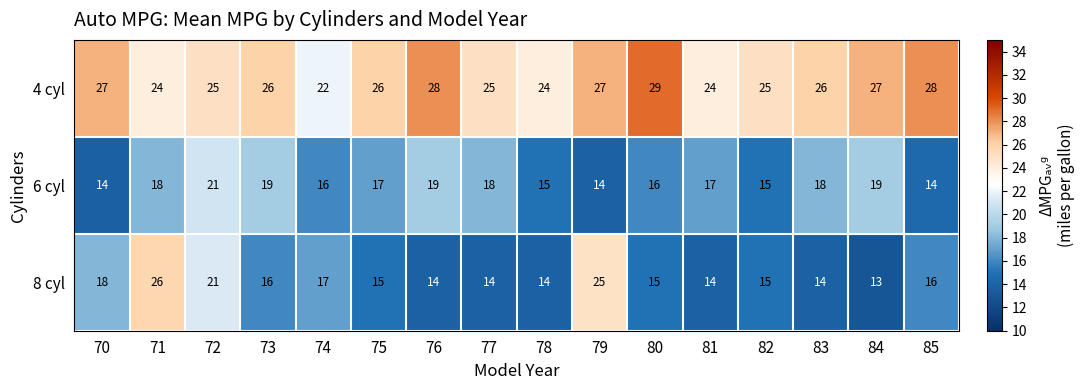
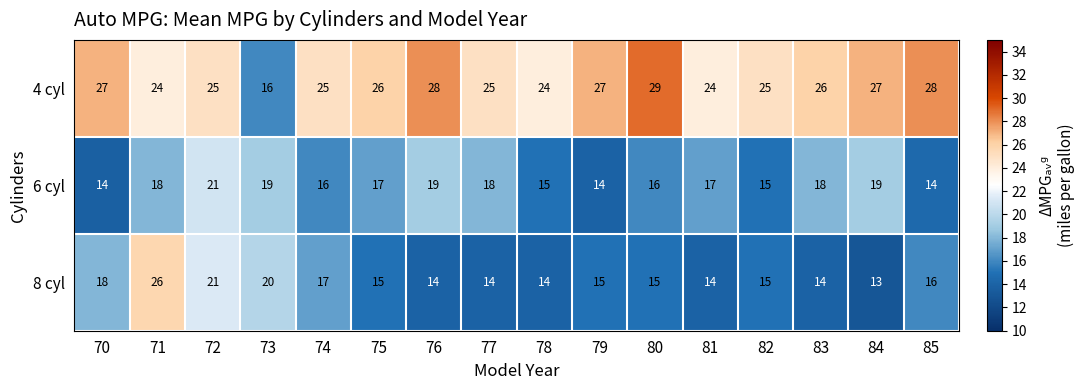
  {
    "4 cyl": {
      "70": 27,
      "71": 24,
      "72": 25,
-     "73": 26,
-     "74": 22,
+     "73": 16,
+     "74": 25,
      "75": 26,
      "76": 28,
      "77": 25,
      "78": 24,
      "79": 27,
      "80": 29,
      "81": 24,
      "82": 25,
      "83": 26,
      "84": 27,
      "85": 28
    },
    "6 cyl": {
      "70": 14,
      "71": 18,
      "72": 21,
      "73": 19,
      "74": 16,
      "75": 17,
      "76": 19,
      "77": 18,
      "78": 15,
      "79": 14,
      "80": 16,
      "81": 17,
      "82": 15,
      "83": 18,
      "84": 19,
      "85": 14
    },
    "8 cyl": {
      "70": 18,
      "71": 26,
      "72": 21,
-     "73": 16,
+     "73": 20,
      "74": 17,
      "75": 15,
      "76": 14,
      "77": 14,
      "78": 14,
-     "79": 25,
+     "79": 15,
      "80": 15,
      "81": 14,
      "82": 15,
      "83": 14,
      "84": 13,
      "85": 16
    }
  }
